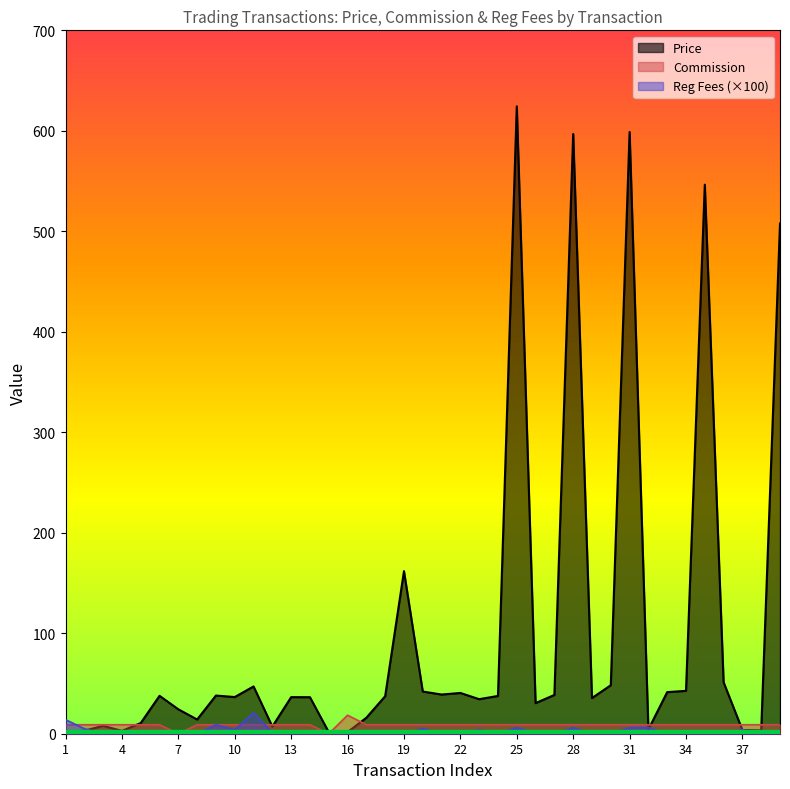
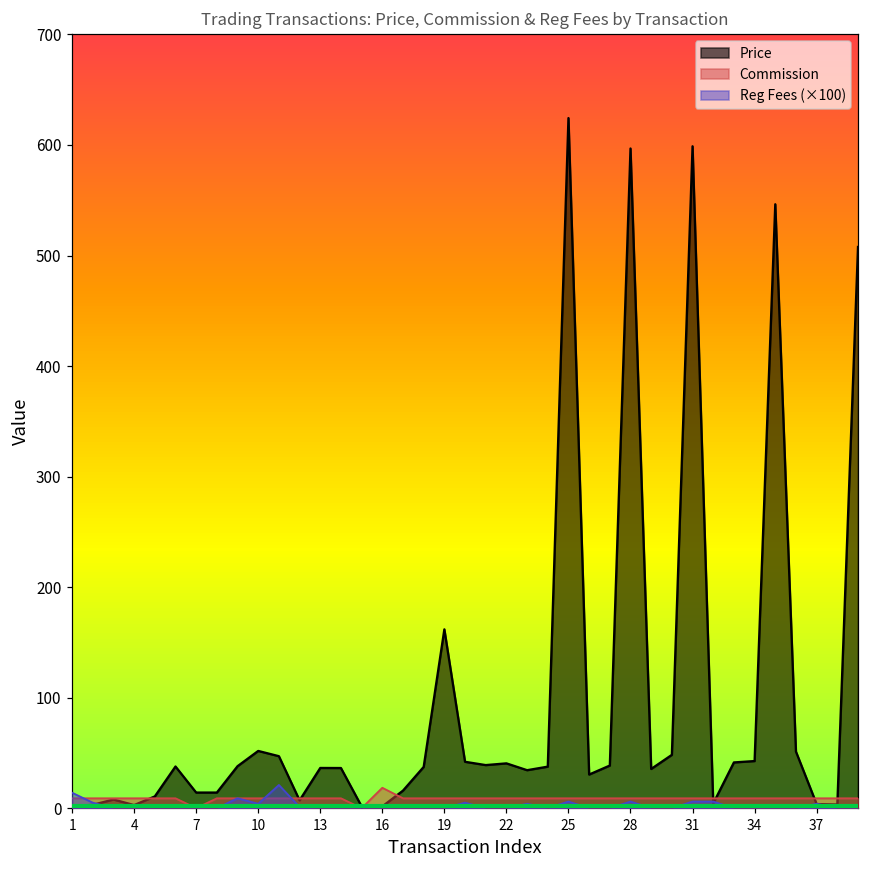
  {
    "Price": {
      "1": 2,
      "4": 3,
-     "7": 24,
-     "10": 37,
+     "7": 14,
+     "10": 52,
      "13": 36,
      "19": 162,
      "22": 41,
      "25": 624,
      "28": 597,
      "31": 599,
      "34": 43
    },
    "Commission": {
      "1": 9,
      "4": 9,
      "10": 9,
      "13": 9,
      "16": 18,
      "19": 9,
      "22": 9,
      "25": 9,
      "28": 9,
      "31": 9,
      "34": 9,
      "37": 9
    },
    "Reg Fees (×100)": {
      "1": 14,
      "4": 0,
      "10": 4,
      "13": 0,
      "19": 0,
      "22": 0,
      "25": 6,
      "28": 6,
      "31": 6,
      "34": 0
    }
  }
